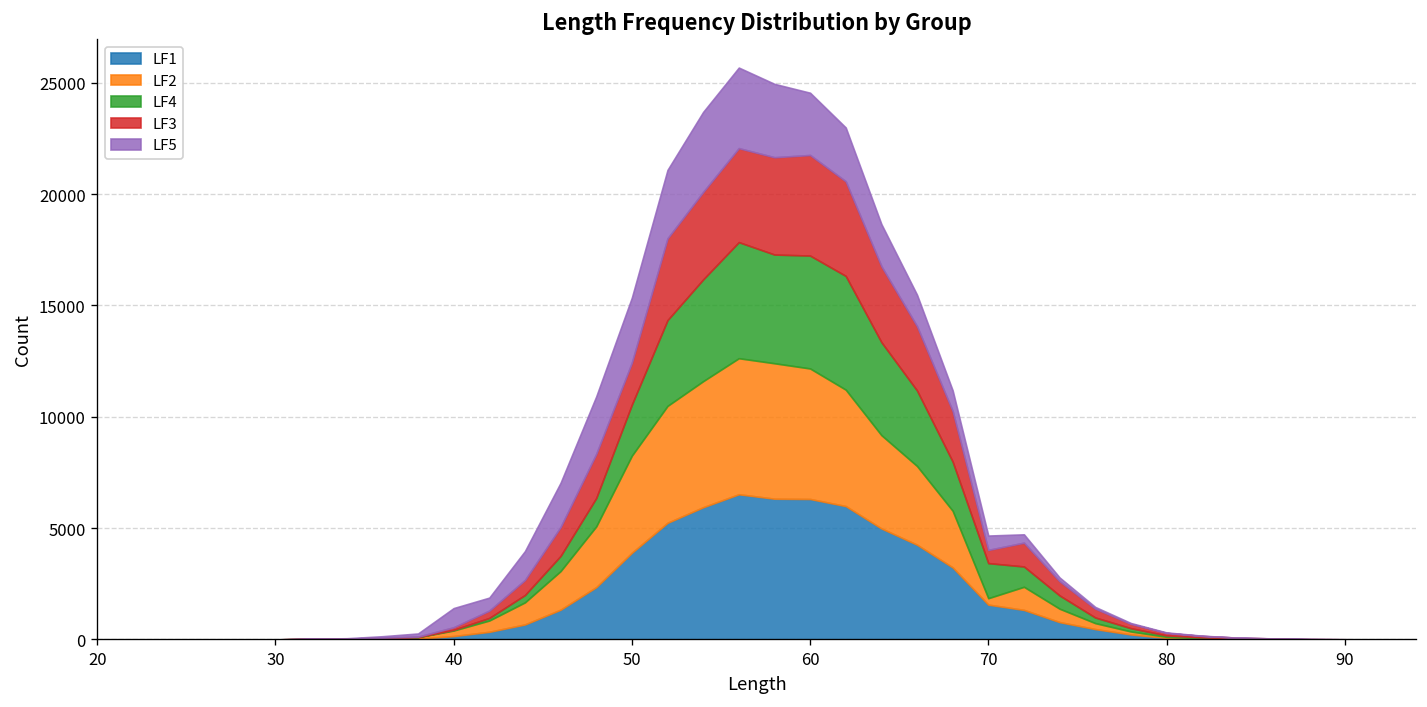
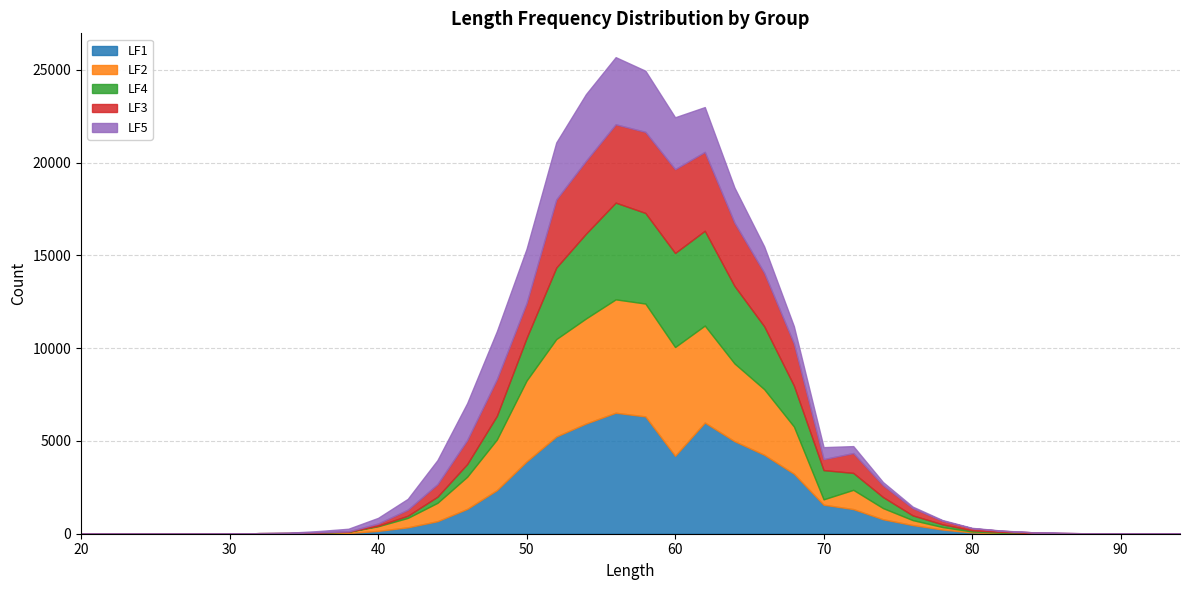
  {
    "LF1": {
      "40": 200,
      "50": 3900,
-     "60": 6300,
+     "60": 4200,
      "70": 1600
    },
    "LF2": {
      "50": 4400,
      "60": 5900,
      "70": 300
    },
    "LF4": {
      "50": 2300,
      "60": 5100,
      "70": 1600
    },
    "LF3": {
      "50": 1900,
      "60": 4500,
      "70": 600
    },
    "LF5": {
-     "40": 900,
+     "40": 300,
      "50": 2900,
      "60": 2800,
      "70": 600
    }
  }
